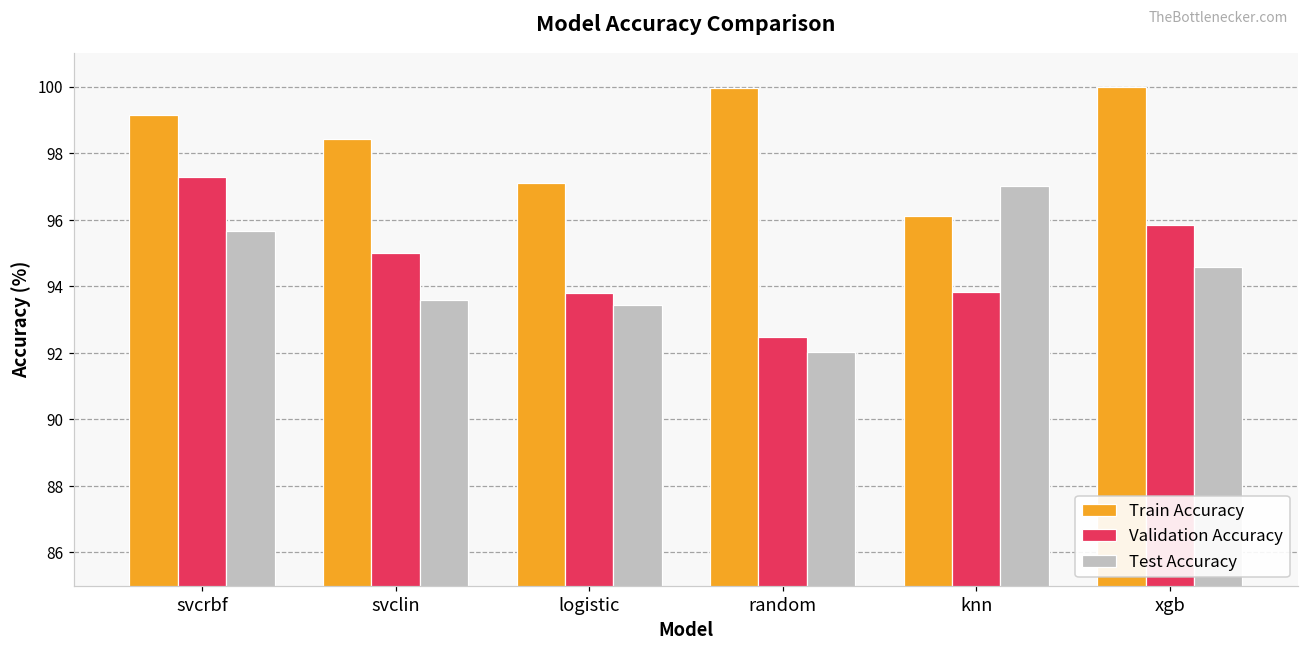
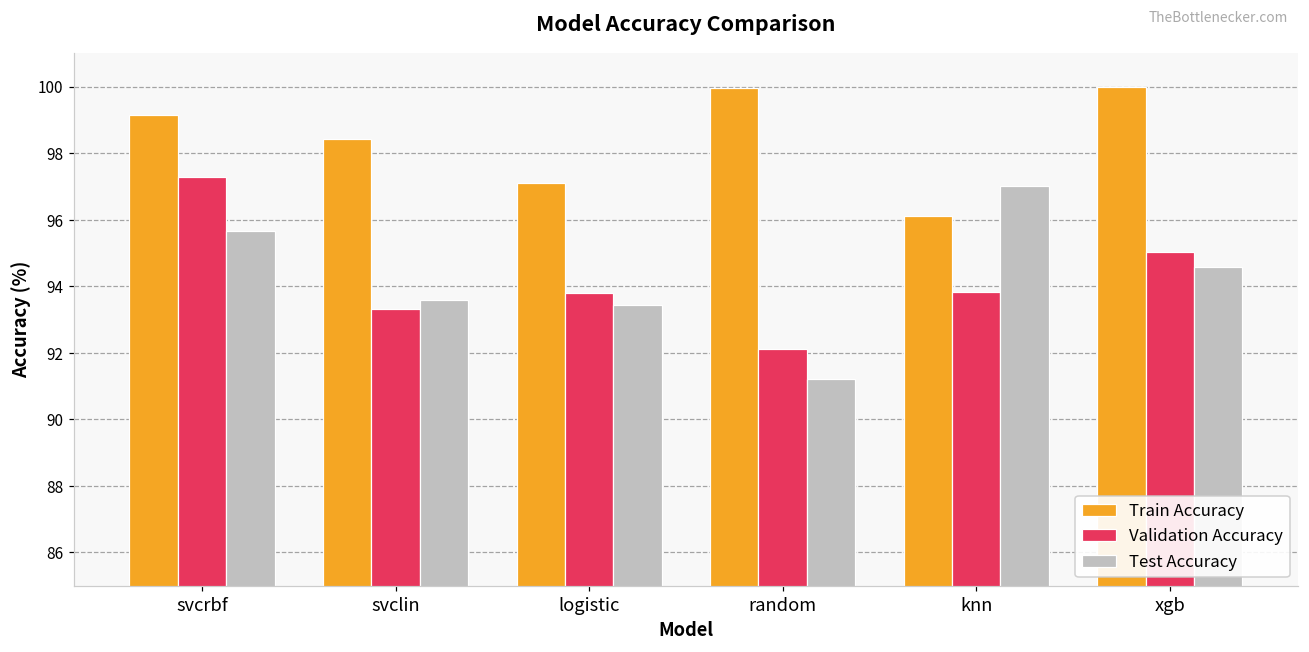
  {
    "Train Accuracy": {
      "svcrbf": 99.2,
      "svclin": 98.4,
      "logistic": 97.1,
      "random": 100.0,
      "knn": 96.1,
      "xgb": 100.0
    },
    "Validation Accuracy": {
      "svcrbf": 97.3,
-     "svclin": 95.0,
+     "svclin": 93.3,
      "logistic": 93.8,
-     "random": 92.5,
+     "random": 92.1,
      "knn": 93.8,
-     "xgb": 95.9
+     "xgb": 95.0
    },
    "Test Accuracy": {
      "svcrbf": 95.7,
      "svclin": 93.6,
      "logistic": 93.4,
-     "random": 92.0,
+     "random": 91.2,
      "knn": 97.0,
      "xgb": 94.6
    }
  }
